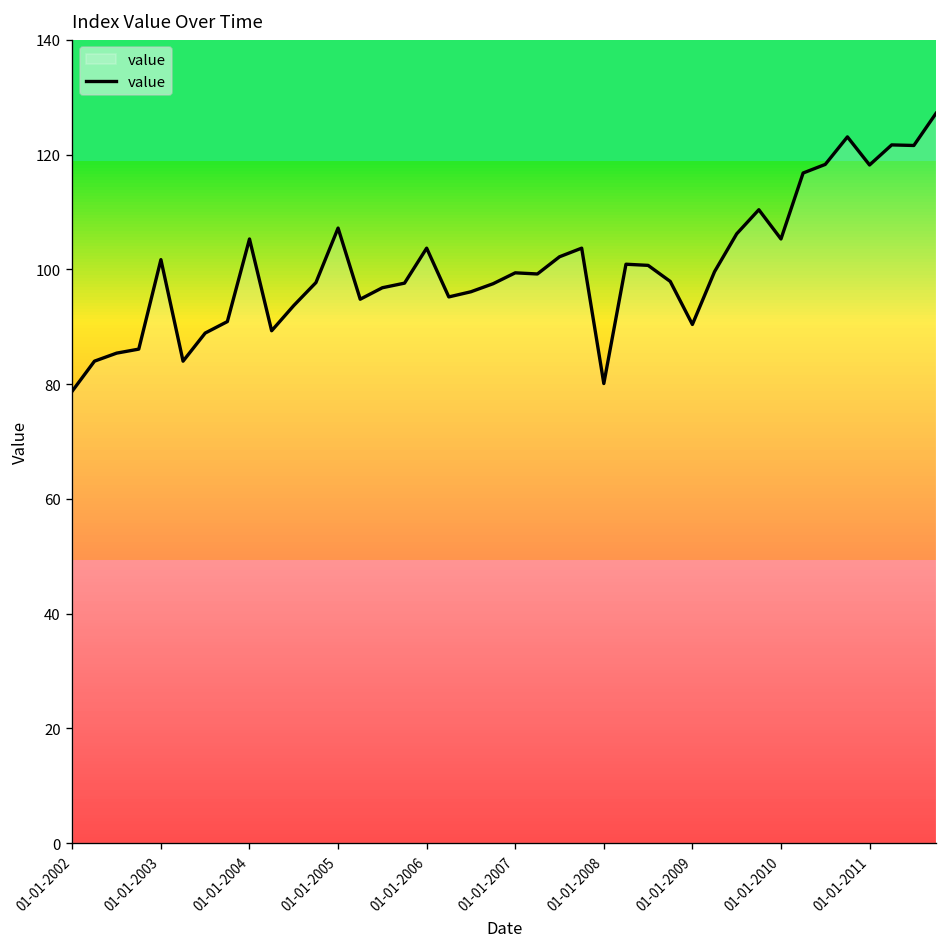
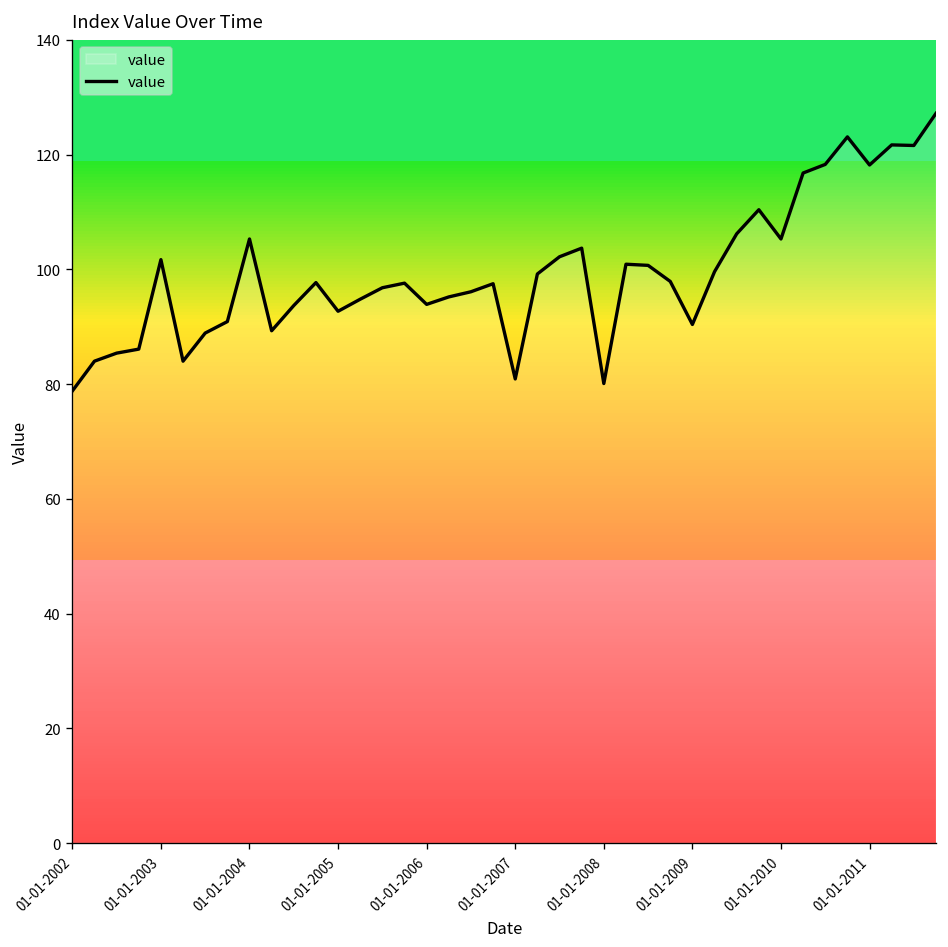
  {
    "01-01-2002": 79,
    "01-01-2003": 102,
    "01-01-2004": 105,
-   "01-01-2005": 107,
-   "01-01-2006": 104,
-   "01-01-2007": 99,
+   "01-01-2005": 93,
+   "01-01-2006": 94,
+   "01-01-2007": 81,
    "01-01-2008": 80,
    "01-01-2009": 90,
    "01-01-2010": 105,
    "01-01-2011": 118
  }
